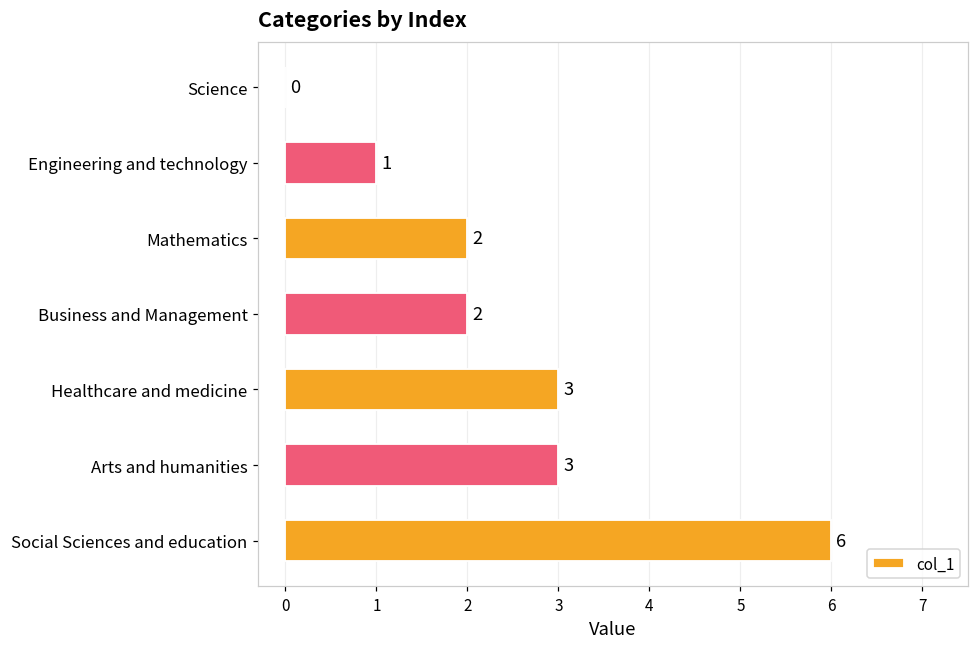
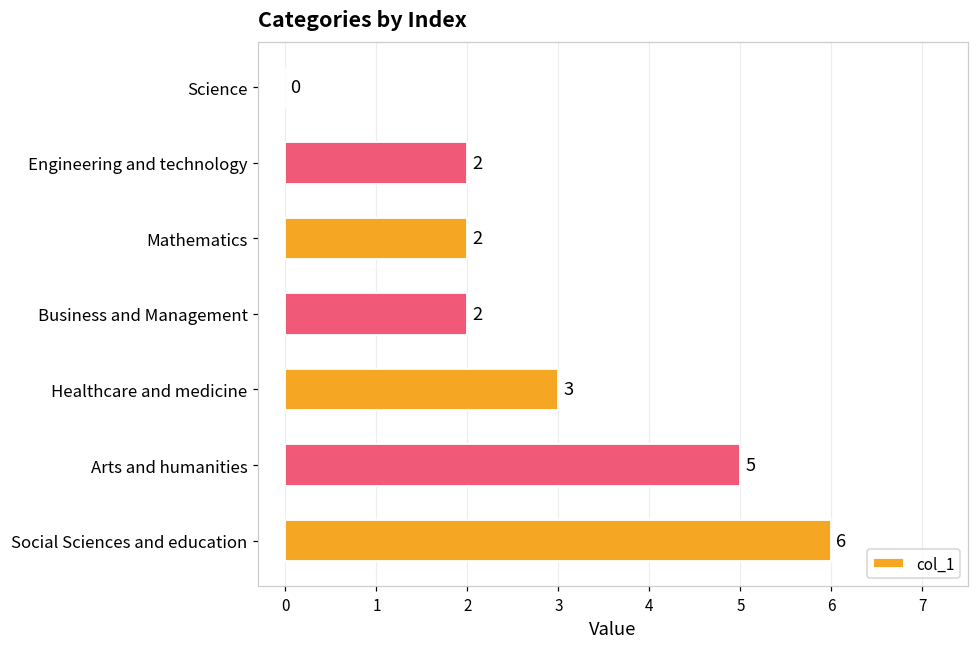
  {
    "Science": 0,
-   "Engineering and technology": 1,
+   "Engineering and technology": 2,
    "Mathematics": 2,
    "Business and Management": 2,
    "Healthcare and medicine": 3,
-   "Arts and humanities": 3,
+   "Arts and humanities": 5,
    "Social Sciences and education": 6
  }
